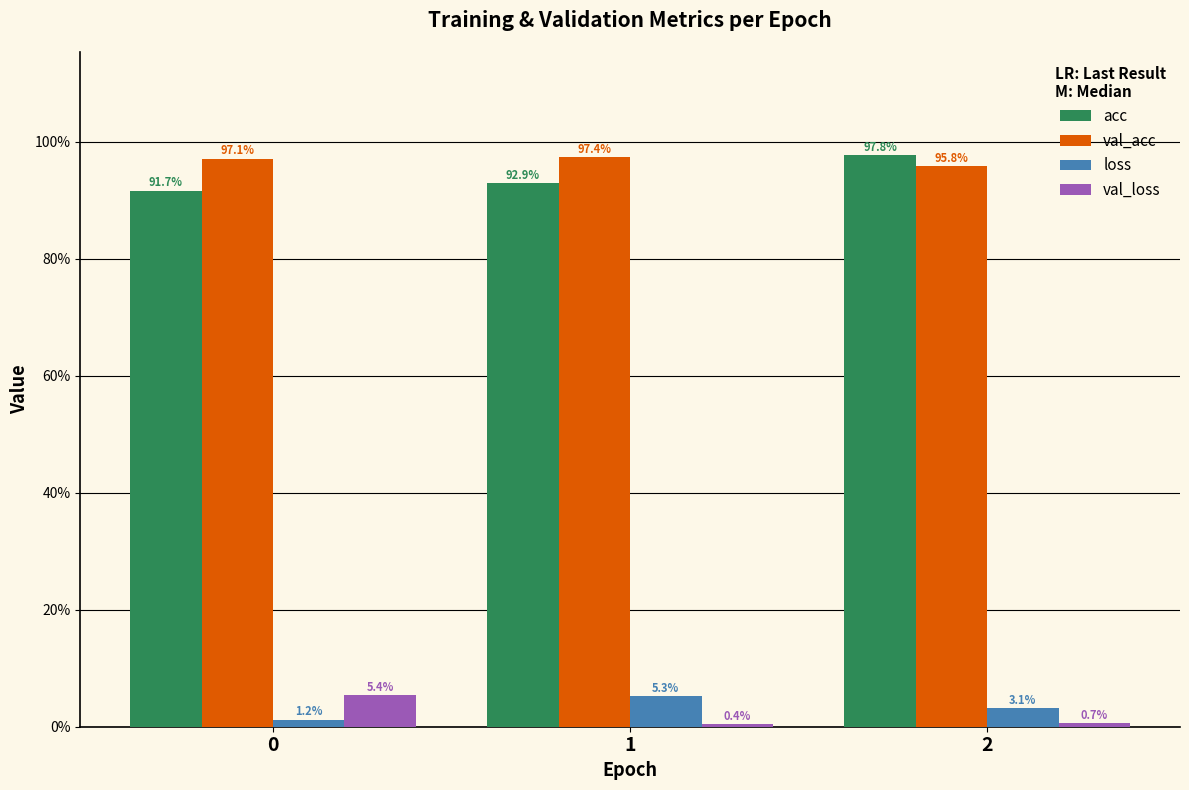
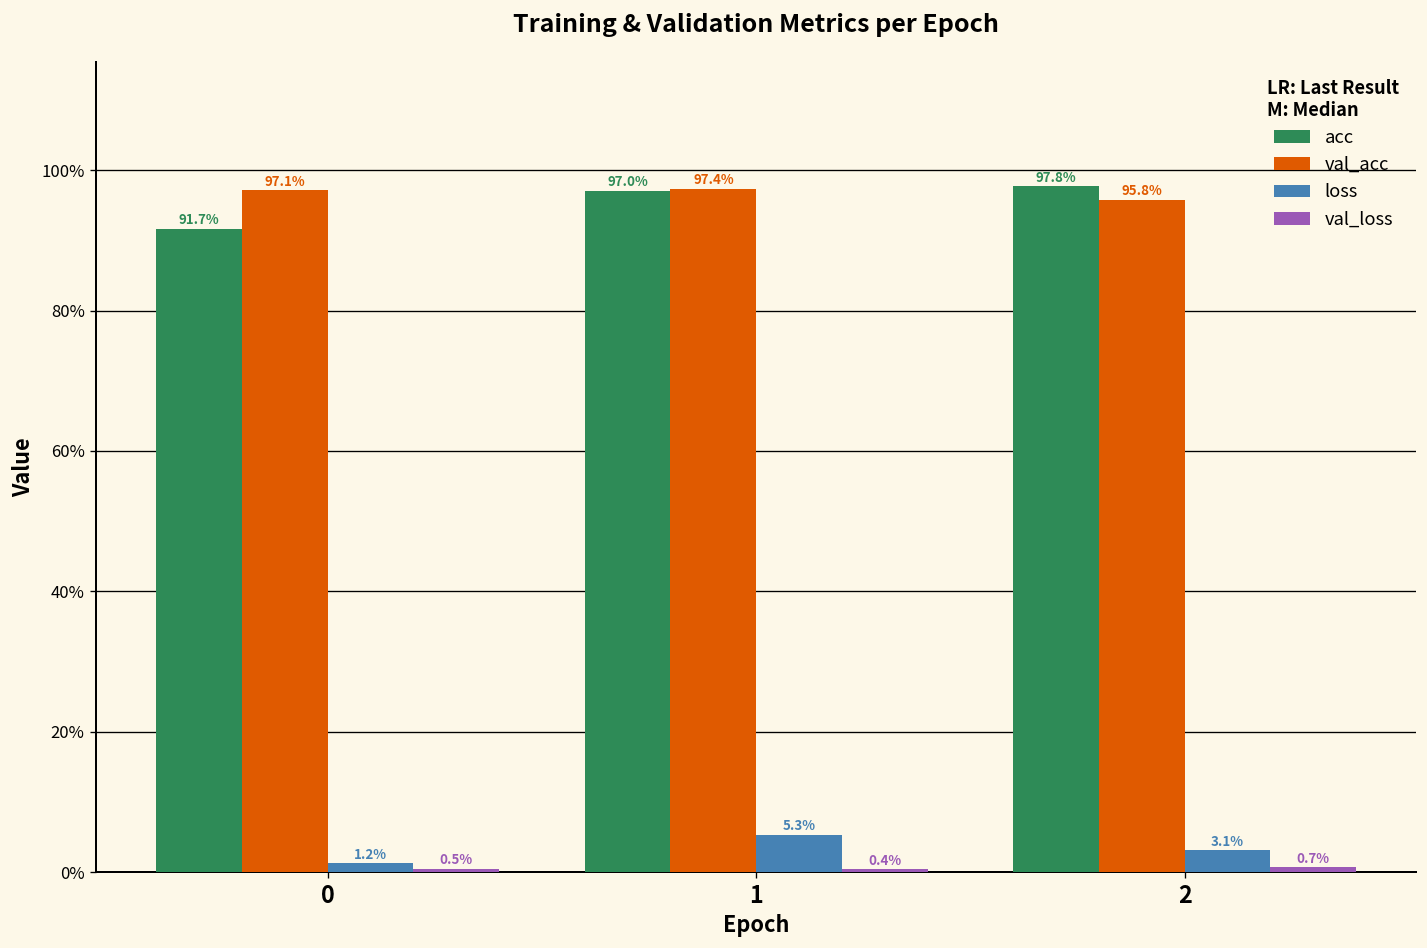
  {
    "acc": {
      "0": "91.7%",
-     "1": "92.9%",
+     "1": "97.0%",
      "2": "97.8%"
    },
    "val_acc": {
      "0": "97.1%",
      "1": "97.4%",
      "2": "95.8%"
    },
    "loss": {
      "0": "1.2%",
      "1": "5.3%",
      "2": "3.1%"
    },
    "val_loss": {
-     "0": "5.4%",
+     "0": "0.5%",
      "1": "0.4%",
      "2": "0.7%"
    }
  }
